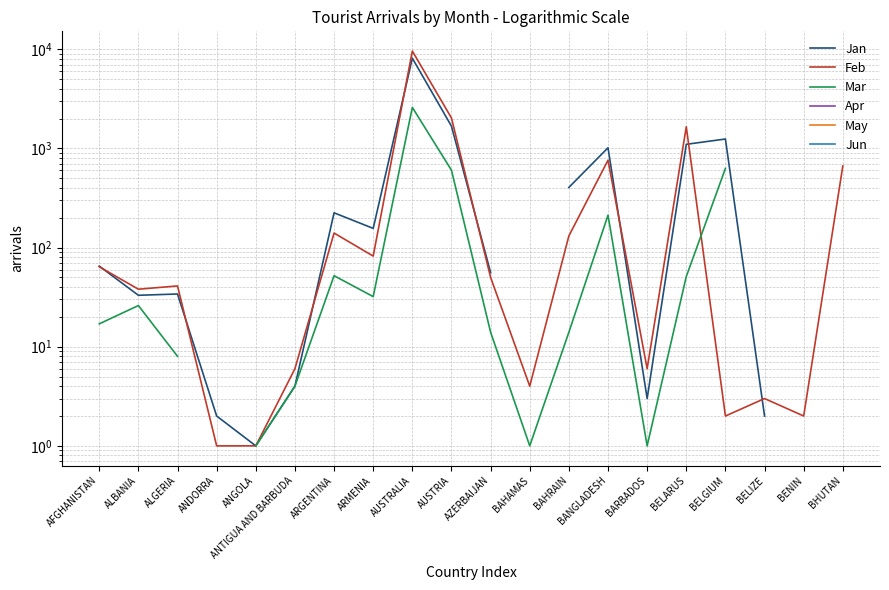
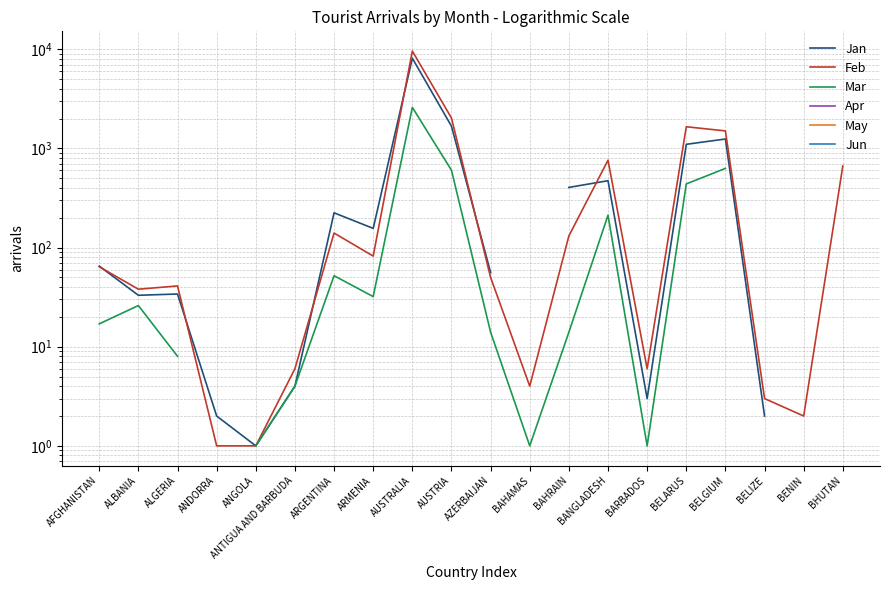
  {
    "Jan": {
      "ALBANIA": 33,
      "ALGERIA": 34,
      "ANDORRA": 2,
      "ARGENTINA": 220,
      "ARMENIA": 160,
      "AUSTRALIA": 8000,
      "AUSTRIA": 1700,
      "AZERBAIJAN": 60,
      "BAHRAIN": 400,
-     "BANGLADESH": 1000,
+     "BANGLADESH": 500,
      "BARBADOS": 3,
      "BELARUS": 1100,
      "BELGIUM": 1200,
      "BELIZE": 2,
      "BHUTAN": 140
    },
    "Feb": {
      "ALBANIA": 38,
      "ALGERIA": 41,
      "ANDORRA": 1,
      "ANTIGUA AND BARBUDA": 6,
      "ARGENTINA": 140,
      "ARMENIA": 80,
      "AUSTRALIA": 10000,
      "AUSTRIA": 2000,
      "AZERBAIJAN": 50,
      "BAHAMAS": 4,
      "BAHRAIN": 130,
      "BANGLADESH": 800,
      "BARBADOS": 6,
      "BELARUS": 1700,
-     "BELGIUM": 2,
+     "BELGIUM": 1500,
      "BELIZE": 3,
      "BENIN": 2,
      "BHUTAN": 700
    },
    "Mar": {
      "AFGHANISTAN": 17,
      "ALBANIA": 26,
      "ALGERIA": 8,
      "ARGENTINA": 50,
      "ARMENIA": 32,
      "AUSTRALIA": 2600,
      "AUSTRIA": 600,
      "AZERBAIJAN": 14,
      "BAHAMAS": 1,
      "BAHRAIN": 14,
      "BANGLADESH": 210,
      "BARBADOS": 1,
-     "BELARUS": 50,
+     "BELARUS": 400,
      "BELGIUM": 600,
      "BHUTAN": 2
    }
  }
